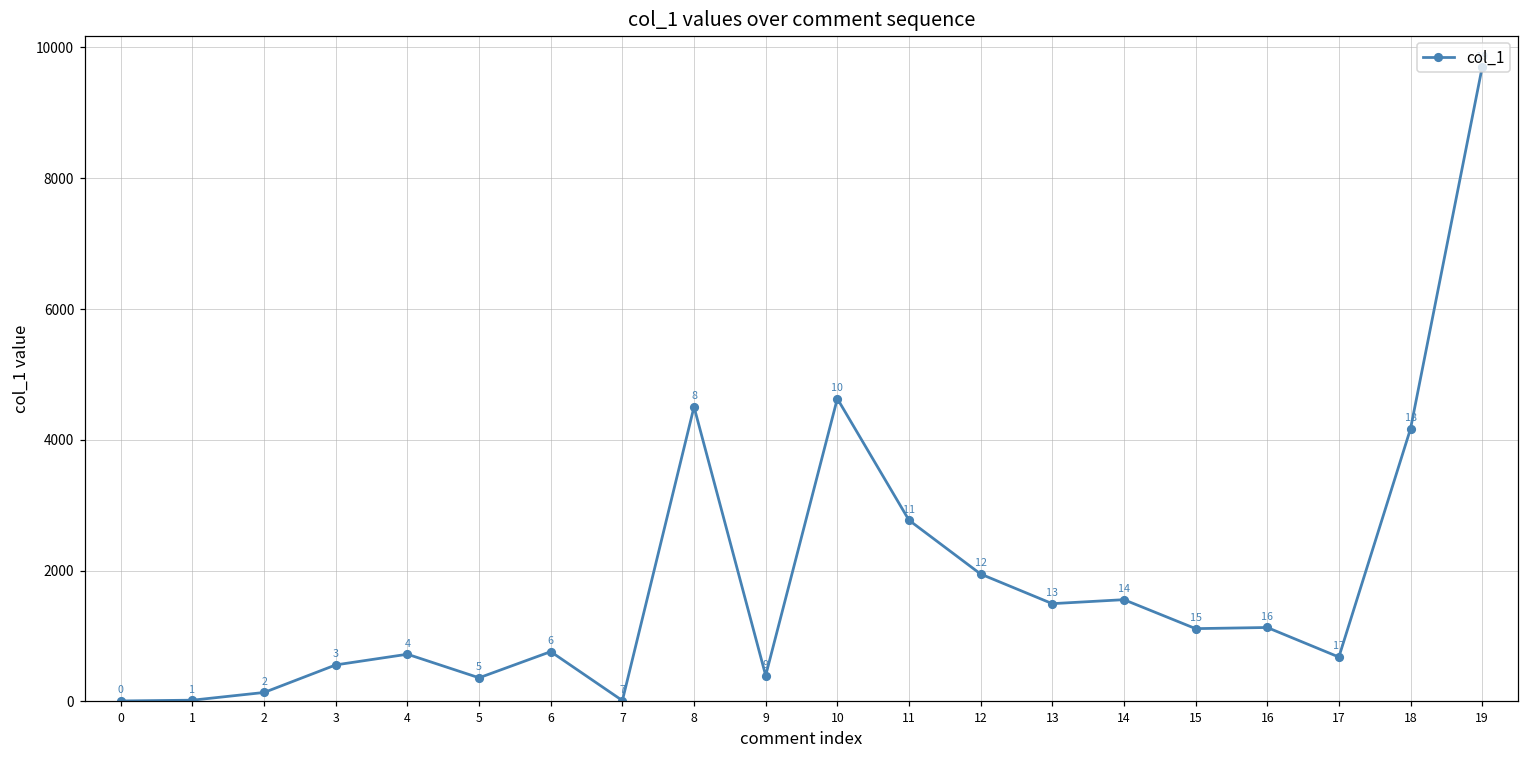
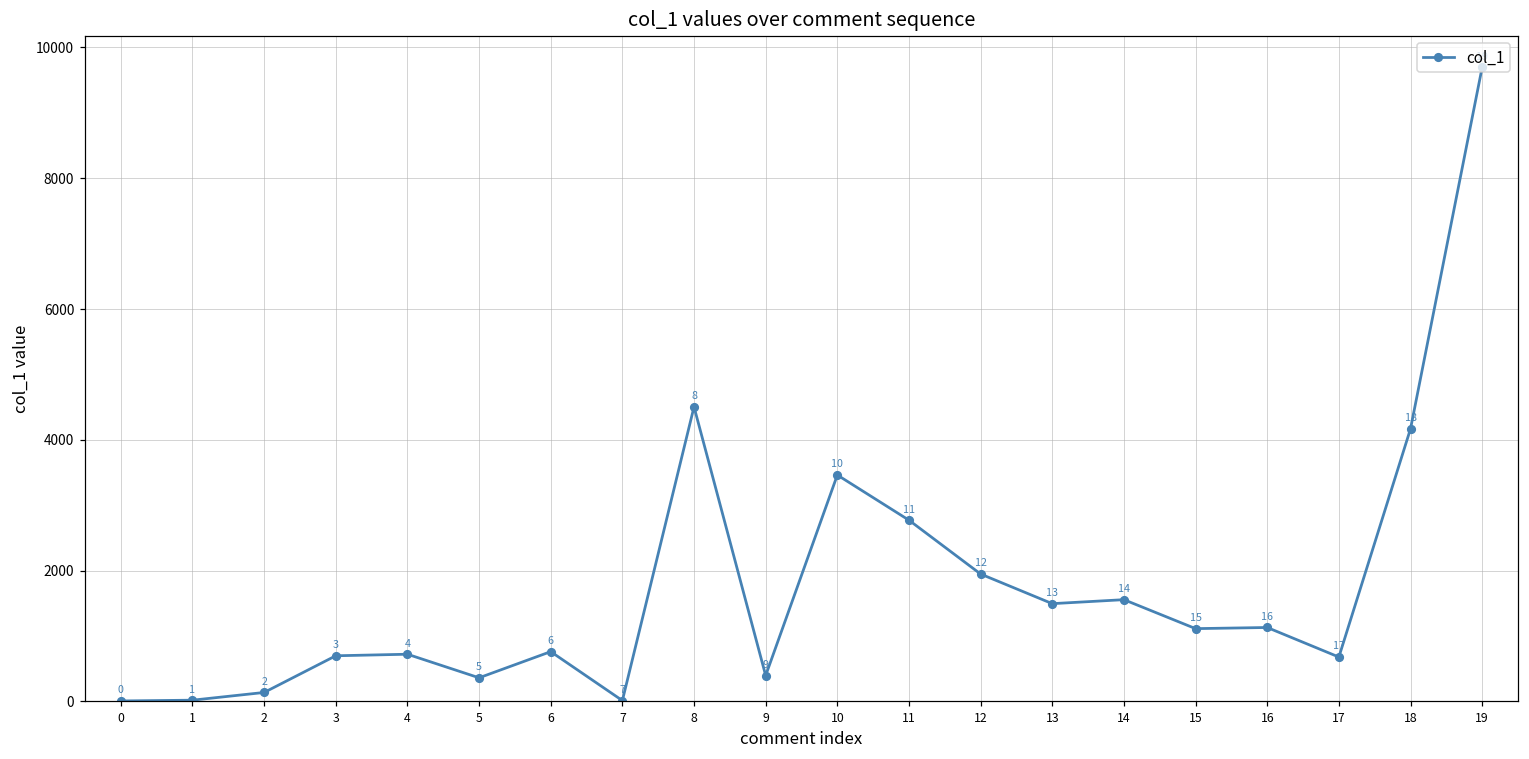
  {
-   "3": 600,
-   "10": 4600
+   "3": 700,
+   "10": 3500
  }
